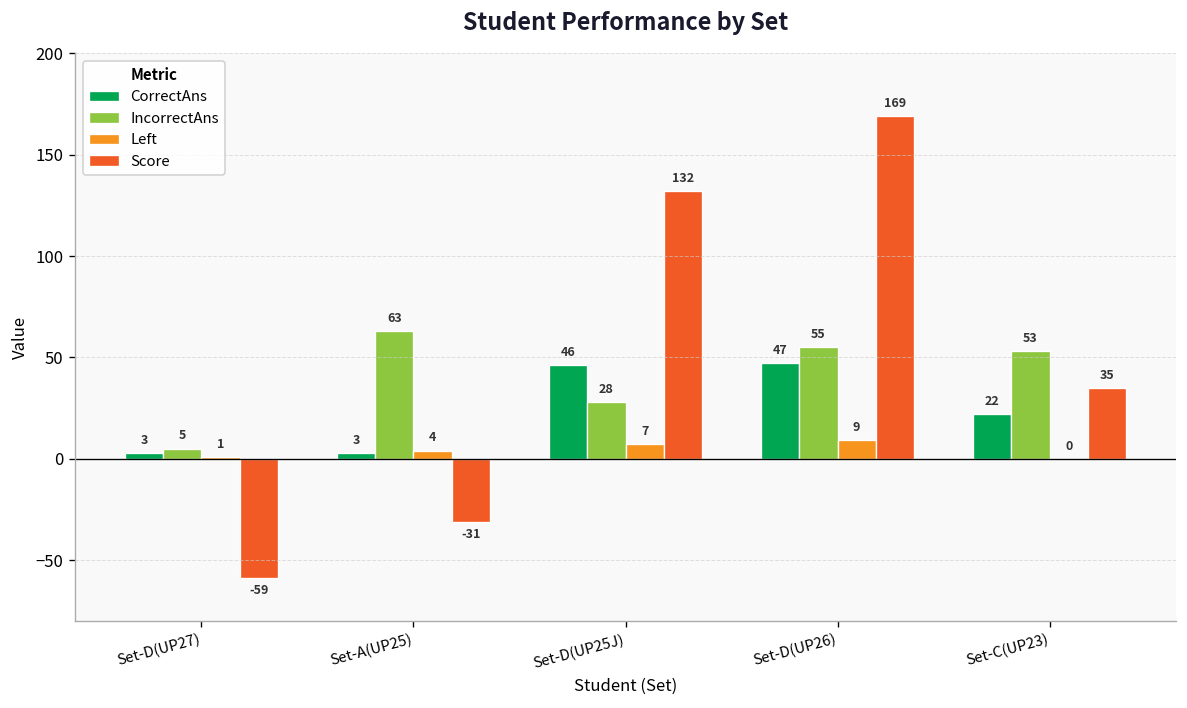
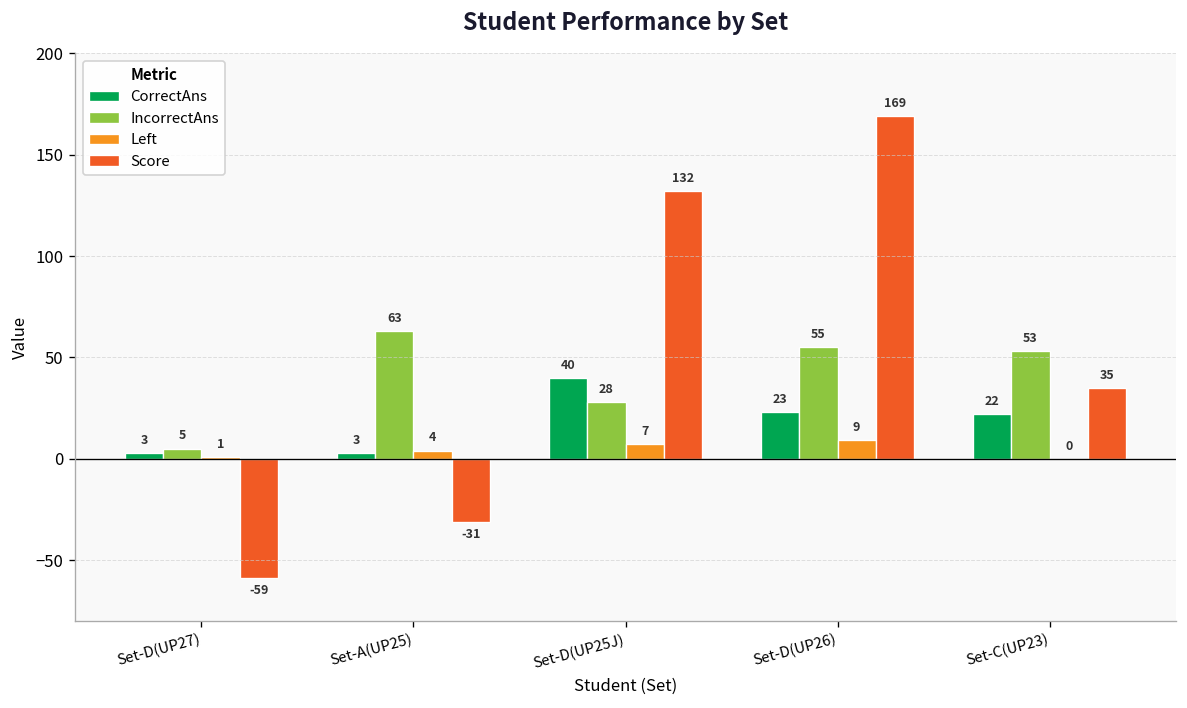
  {
    "CorrectAns": {
      "Set-D(UP27)": 3,
      "Set-A(UP25)": 3,
-     "Set-D(UP25J)": 46,
-     "Set-D(UP26)": 47,
+     "Set-D(UP25J)": 40,
+     "Set-D(UP26)": 23,
      "Set-C(UP23)": 22
    },
    "IncorrectAns": {
      "Set-D(UP27)": 5,
      "Set-A(UP25)": 63,
      "Set-D(UP25J)": 28,
      "Set-D(UP26)": 55,
      "Set-C(UP23)": 53
    }
  }
